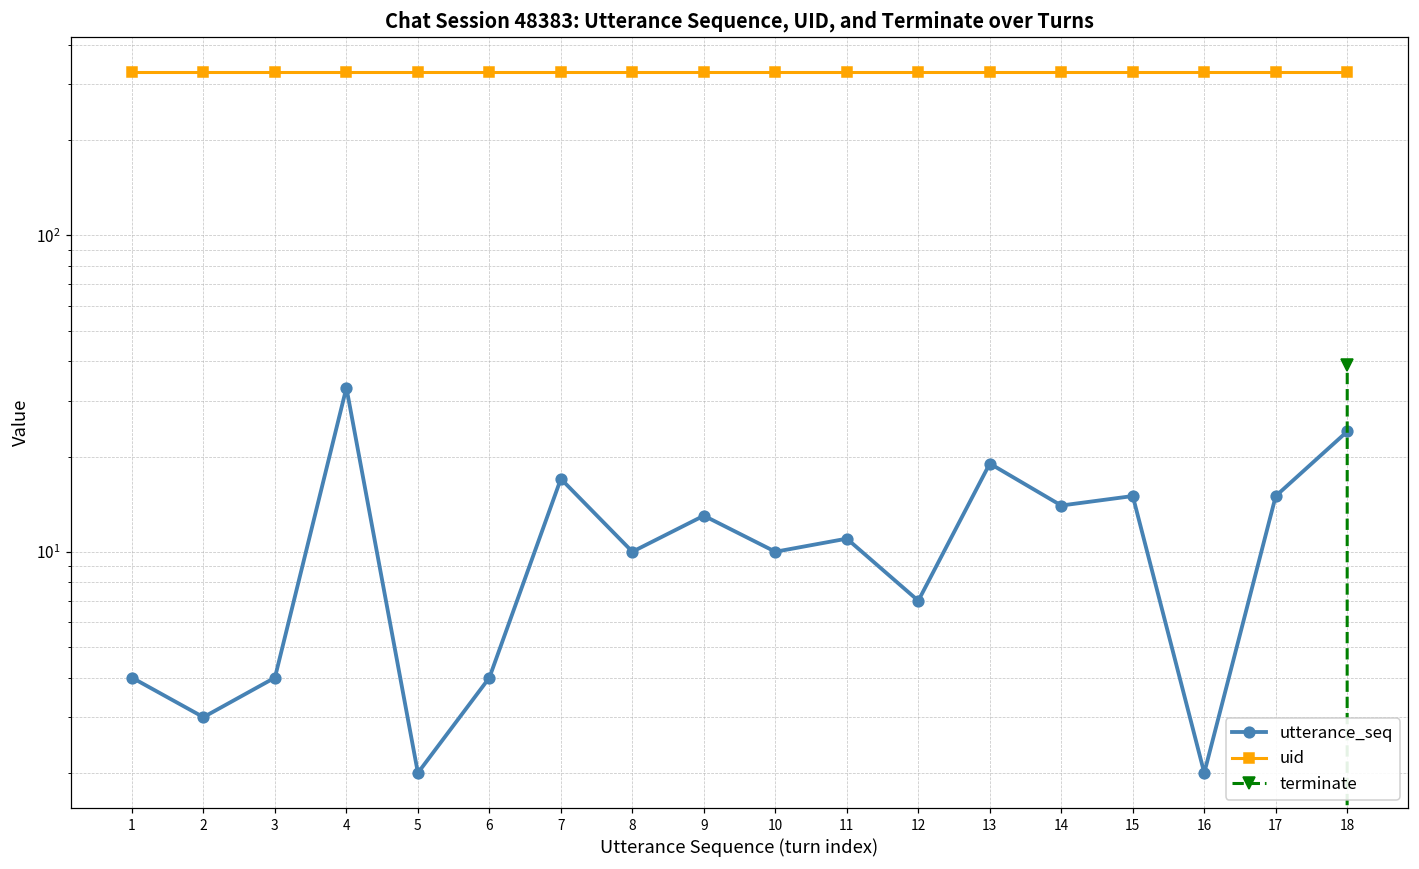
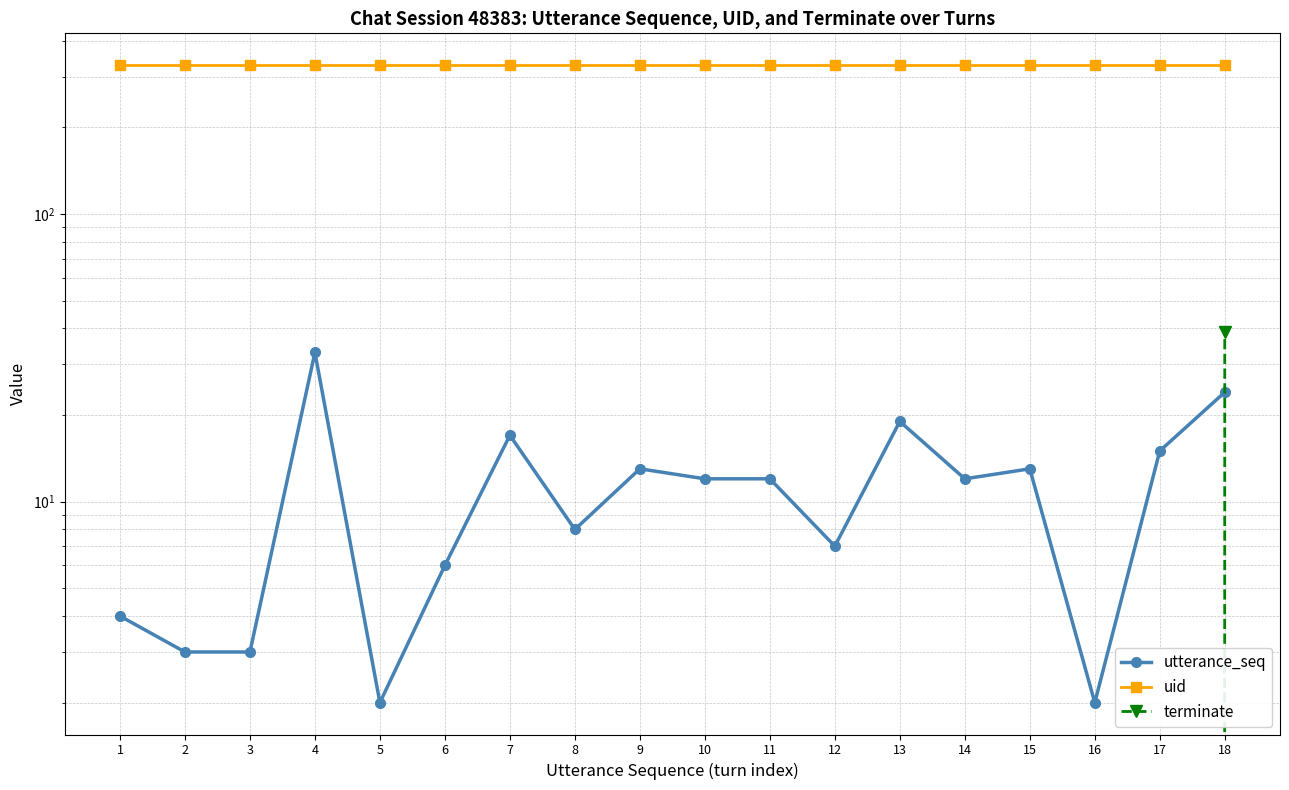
  {
    "utterance_seq": {
      "1": 4,
      "2": 3,
-     "3": 4,
+     "3": 3,
      "4": 33,
      "5": 2,
-     "6": 4,
+     "6": 6,
      "7": 17,
-     "8": 10,
+     "8": 8,
      "9": 13,
-     "10": 10,
-     "11": 11,
+     "10": 12,
+     "11": 12,
      "12": 7,
      "13": 19,
-     "14": 14,
-     "15": 15,
+     "14": 12,
+     "15": 13,
      "16": 2,
      "17": 15,
      "18": 24
    },
    "uid": {
      "1": 330,
      "2": 330,
      "3": 330,
      "4": 330,
      "5": 330,
      "6": 330,
      "7": 330,
      "8": 330,
      "9": 330,
      "10": 330,
      "11": 330,
      "12": 330,
      "13": 330,
      "14": 330,
      "15": 330,
      "16": 330,
      "17": 330,
      "18": 330
    },
    "terminate": {
      "18": 39
    }
  }
